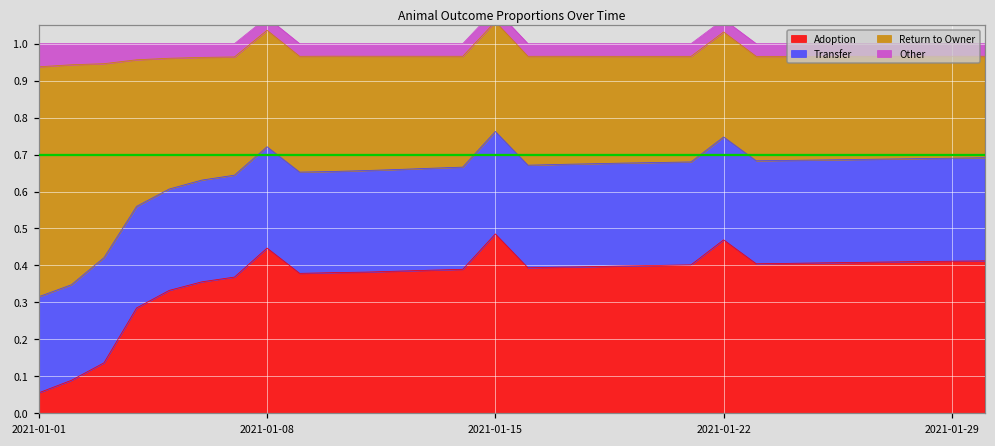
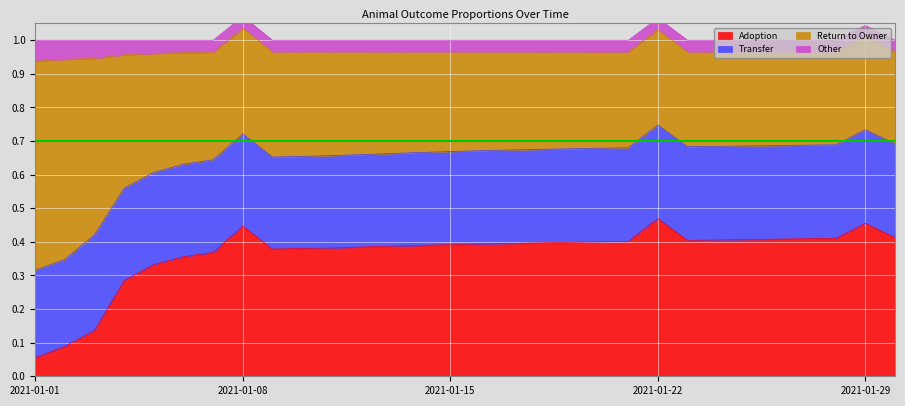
  {
    "Adoption": {
      "2021-01-01": 0.06,
      "2021-01-08": 0.45,
-     "2021-01-15": 0.49,
+     "2021-01-15": 0.39,
      "2021-01-22": 0.47,
-     "2021-01-29": 0.41
+     "2021-01-29": 0.46
    },
    "Transfer": {
      "2021-01-01": 0.26,
      "2021-01-08": 0.27,
      "2021-01-15": 0.28,
      "2021-01-22": 0.28,
      "2021-01-29": 0.28
    },
    "Return to Owner": {
      "2021-01-01": 0.62,
      "2021-01-08": 0.32,
      "2021-01-22": 0.28
    },
    "Other": {
      "2021-01-01": 0.06
    }
  }
